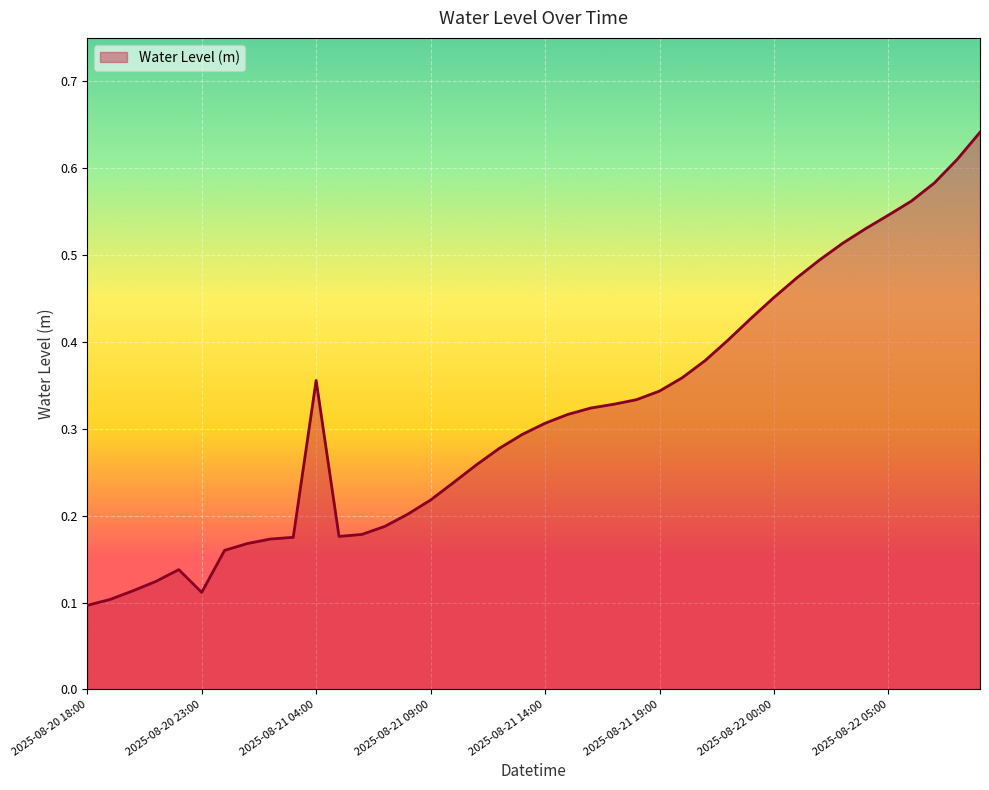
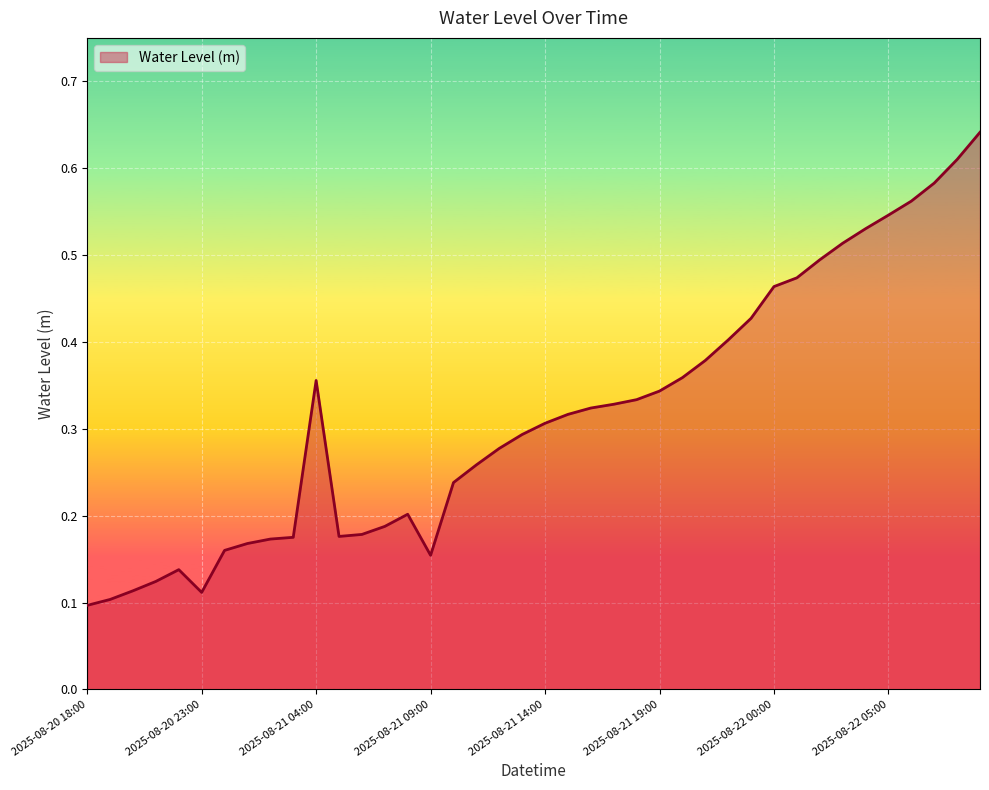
  {
    "2025-08-20 18:00": 0.10,
    "2025-08-20 23:00": 0.11,
    "2025-08-21 04:00": 0.36,
-   "2025-08-21 09:00": 0.22,
+   "2025-08-21 09:00": 0.15,
    "2025-08-21 14:00": 0.31,
    "2025-08-21 19:00": 0.34,
-   "2025-08-22 00:00": 0.45,
+   "2025-08-22 00:00": 0.46,
    "2025-08-22 05:00": 0.55
  }
